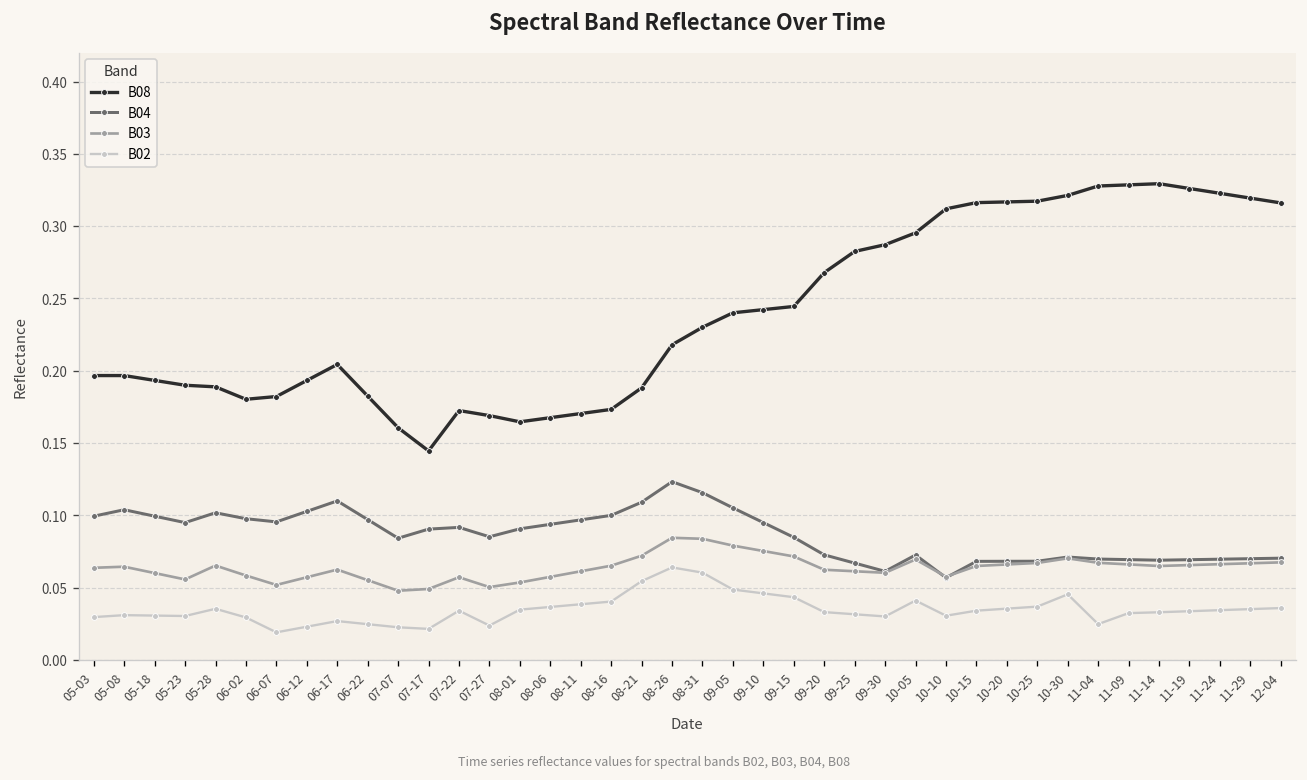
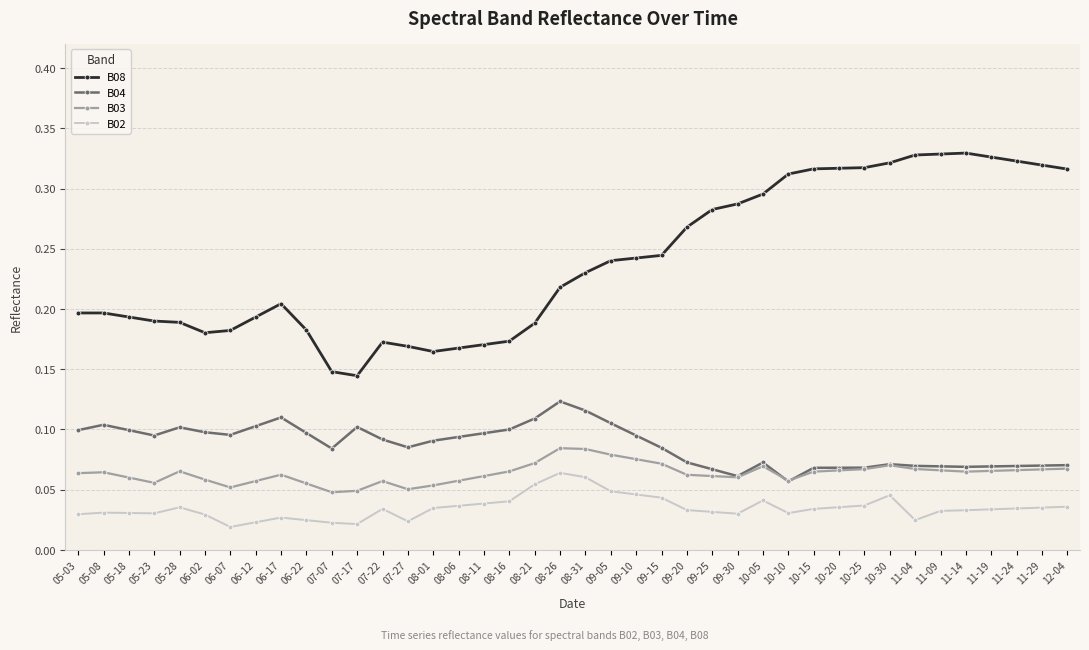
  {
    "B08": {
      "05-03": 0.197,
      "05-08": 0.197,
      "05-18": 0.193,
      "05-23": 0.190,
      "05-28": 0.189,
      "06-02": 0.180,
      "06-07": 0.182,
      "06-12": 0.193,
      "06-17": 0.204,
      "06-22": 0.183,
-     "07-07": 0.161,
+     "07-07": 0.148,
      "07-17": 0.145,
      "07-22": 0.173,
      "07-27": 0.169,
      "08-01": 0.165,
      "08-06": 0.168,
      "08-11": 0.170,
      "08-16": 0.173,
      "08-21": 0.188,
      "08-26": 0.218,
      "08-31": 0.230,
      "09-05": 0.240,
      "09-10": 0.242,
      "09-15": 0.245,
      "09-20": 0.268,
      "09-25": 0.283,
      "09-30": 0.287,
      "10-05": 0.295,
      "10-10": 0.312,
      "10-15": 0.316,
      "10-20": 0.317,
      "10-25": 0.317,
      "10-30": 0.321,
      "11-04": 0.328,
      "11-09": 0.329,
      "11-14": 0.329,
      "11-19": 0.326,
      "11-24": 0.323,
      "11-29": 0.319,
      "12-04": 0.316
    },
    "B04": {
      "05-03": 0.099,
      "05-08": 0.104,
      "05-18": 0.099,
      "05-23": 0.095,
      "05-28": 0.102,
      "06-02": 0.098,
      "06-07": 0.096,
      "06-12": 0.103,
      "06-17": 0.110,
      "06-22": 0.097,
      "07-07": 0.084,
-     "07-17": 0.091,
+     "07-17": 0.102,
      "07-22": 0.092,
      "07-27": 0.085,
      "08-01": 0.091,
      "08-06": 0.094,
      "08-11": 0.097,
      "08-16": 0.100,
      "08-21": 0.109,
      "08-26": 0.123,
      "08-31": 0.116,
      "09-05": 0.105,
      "09-10": 0.095,
      "09-15": 0.085,
      "09-20": 0.073,
      "09-25": 0.067,
      "10-05": 0.073,
      "10-15": 0.068,
      "10-20": 0.068,
      "11-04": 0.070,
      "11-09": 0.069,
      "11-14": 0.069,
      "11-19": 0.069,
      "11-24": 0.070,
      "11-29": 0.070,
      "12-04": 0.070
    },
    "B03": {
      "05-03": 0.064,
      "05-08": 0.065,
      "05-18": 0.060,
      "05-23": 0.056,
      "05-28": 0.065,
      "06-02": 0.058,
      "06-07": 0.052,
      "06-12": 0.057,
      "06-17": 0.063,
      "06-22": 0.055,
      "07-07": 0.048,
      "07-17": 0.049,
      "07-22": 0.057,
      "07-27": 0.050,
      "08-01": 0.054,
      "08-06": 0.057,
      "08-11": 0.061,
      "08-16": 0.065,
      "08-21": 0.072,
      "08-26": 0.085,
      "08-31": 0.084,
      "09-05": 0.079,
      "09-10": 0.075,
      "09-15": 0.072,
      "09-20": 0.062,
      "09-25": 0.061,
      "10-05": 0.070,
      "10-15": 0.065,
      "10-20": 0.066,
      "11-04": 0.067,
      "11-09": 0.066,
      "11-14": 0.065,
      "11-19": 0.066,
      "11-24": 0.066,
      "11-29": 0.067,
      "12-04": 0.068
    },
    "B02": {
      "05-03": 0.030,
      "05-08": 0.031,
      "05-18": 0.031,
      "05-23": 0.030,
      "05-28": 0.035,
      "06-02": 0.029,
      "06-07": 0.019,
      "06-12": 0.023,
      "06-17": 0.027,
      "06-22": 0.025,
      "07-07": 0.023,
      "07-17": 0.022,
      "07-22": 0.034,
      "07-27": 0.024,
      "08-01": 0.035,
      "08-06": 0.037,
      "08-11": 0.039,
      "08-16": 0.040,
      "08-21": 0.055,
      "08-26": 0.064,
      "08-31": 0.060,
      "09-05": 0.049,
      "09-10": 0.046,
      "09-15": 0.043,
      "09-20": 0.033,
      "09-25": 0.032,
      "09-30": 0.030,
      "10-05": 0.041,
      "10-10": 0.031,
      "10-15": 0.034,
      "10-20": 0.036,
      "10-25": 0.037,
      "10-30": 0.045,
      "11-04": 0.025,
      "11-09": 0.032,
      "11-14": 0.033,
      "11-19": 0.034,
      "11-24": 0.034,
      "11-29": 0.035,
      "12-04": 0.036
    }
  }
